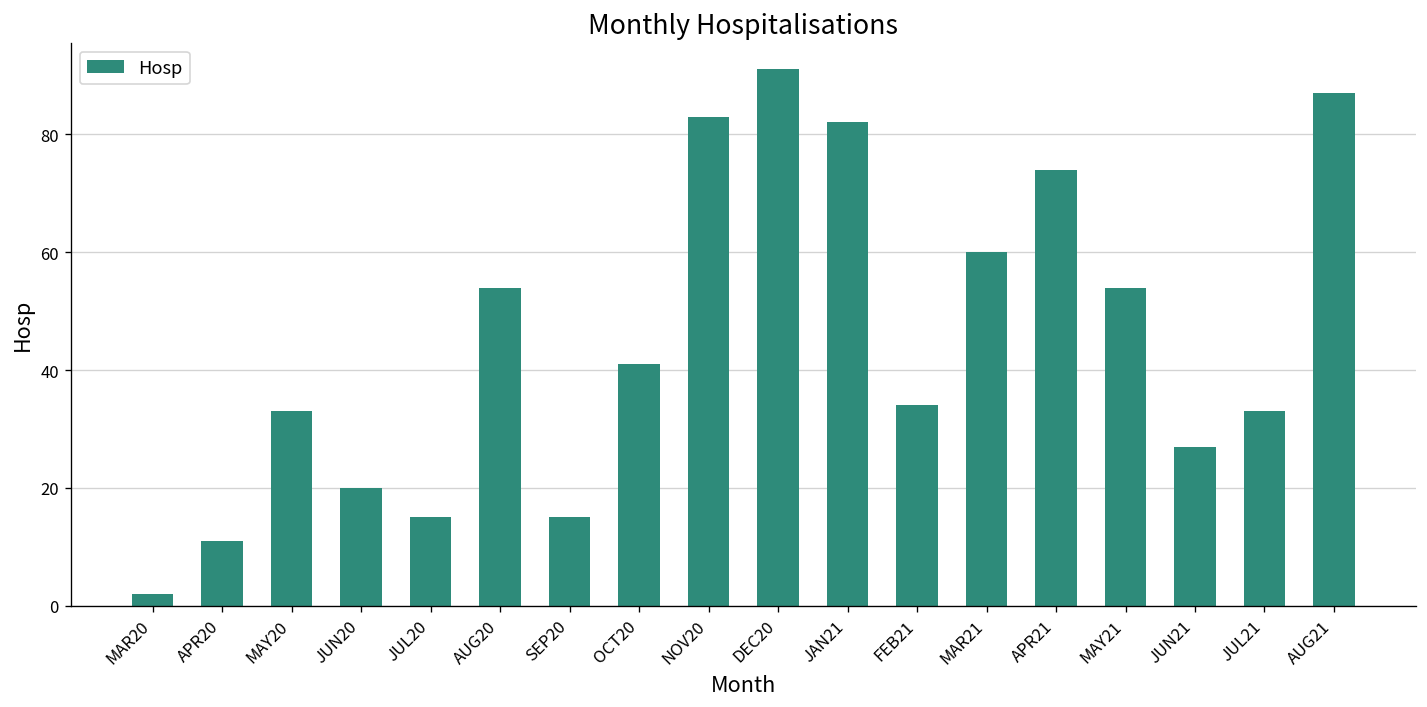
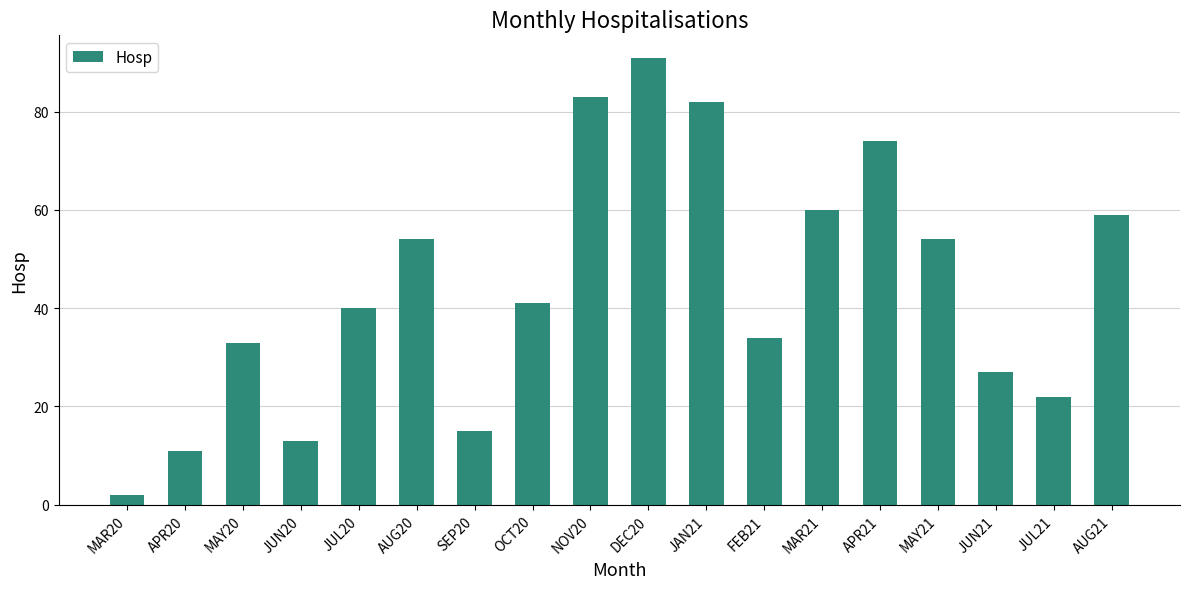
  {
    "MAR20": 2,
    "APR20": 11,
    "MAY20": 33,
-   "JUN20": 20,
-   "JUL20": 15,
+   "JUN20": 13,
+   "JUL20": 40,
    "AUG20": 54,
    "SEP20": 15,
    "OCT20": 41,
    "NOV20": 83,
    "DEC20": 91,
    "JAN21": 82,
    "FEB21": 34,
    "MAR21": 60,
    "APR21": 74,
    "MAY21": 54,
    "JUN21": 27,
-   "JUL21": 33,
-   "AUG21": 87
+   "JUL21": 22,
+   "AUG21": 59
  }
